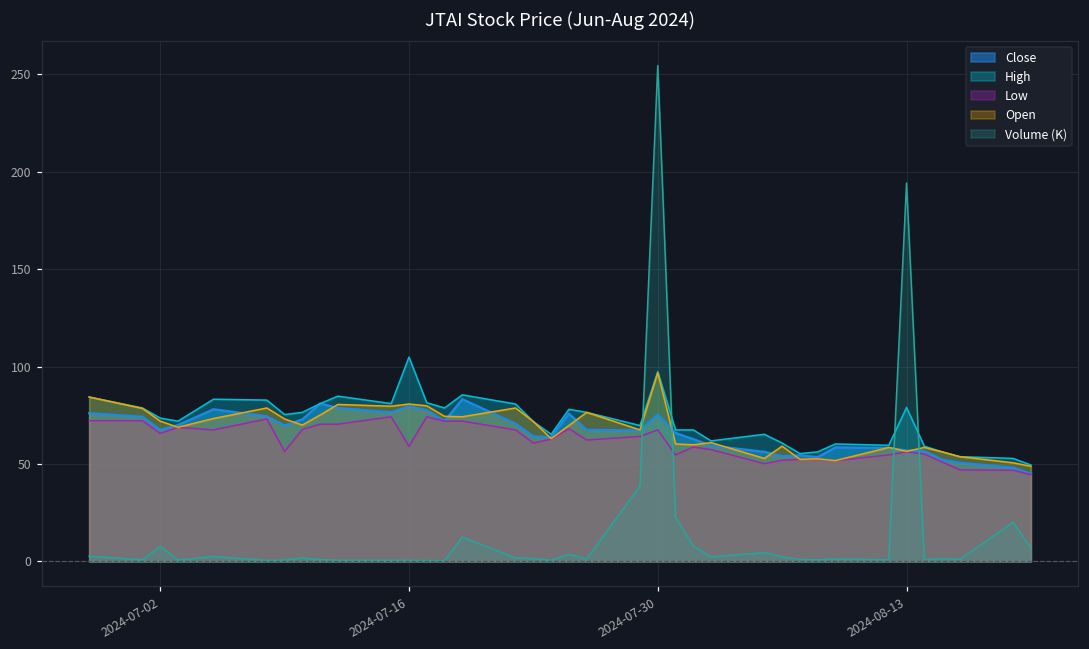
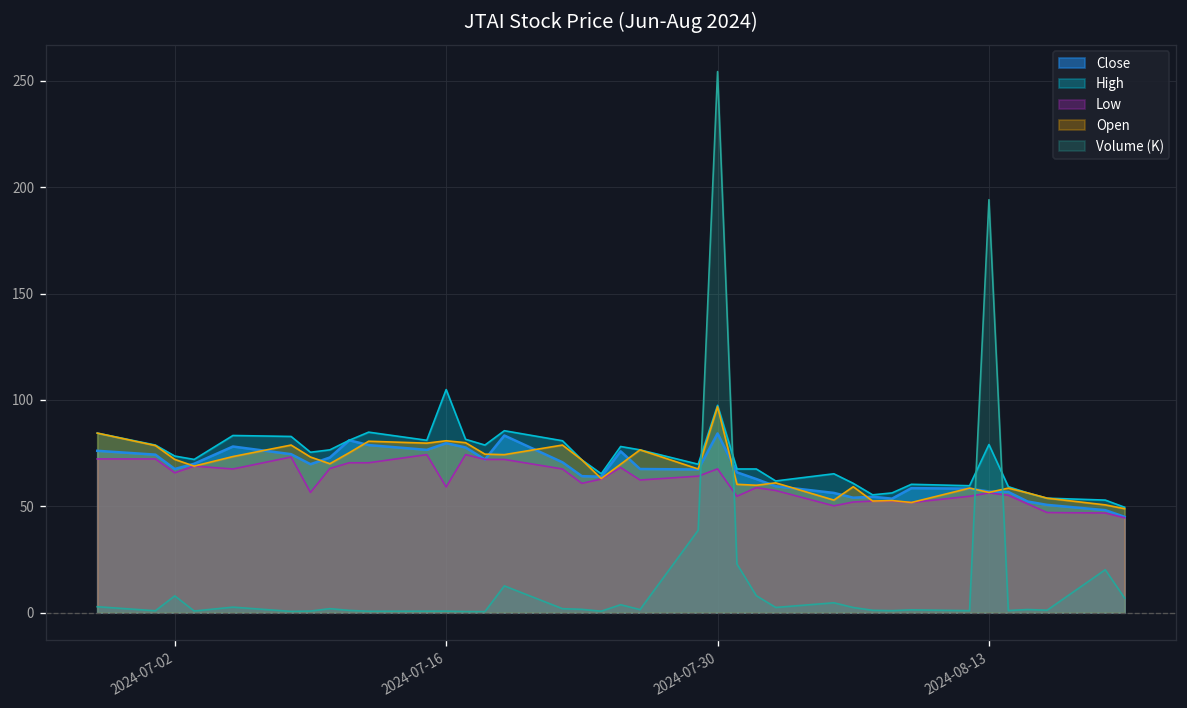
  {
    "Close": {
      "2024-07-02": 68,
-     "2024-07-30": 75
+     "2024-07-30": 84
    },
    "High": {
      "2024-07-02": 74,
      "2024-07-16": 105,
      "2024-08-13": 79
    },
    "Low": {
      "2024-07-02": 66,
      "2024-07-16": 59,
      "2024-07-30": 68
    },
    "Open": {
      "2024-07-02": 72
    },
    "Volume (K)": {
      "2024-07-02": 8,
      "2024-07-16": 1,
      "2024-07-30": 254,
      "2024-08-13": 194
    }
  }
